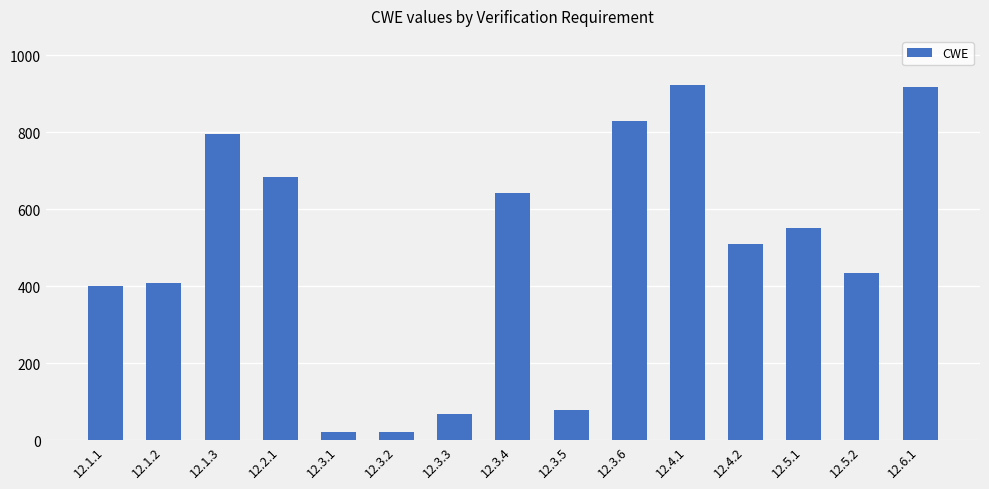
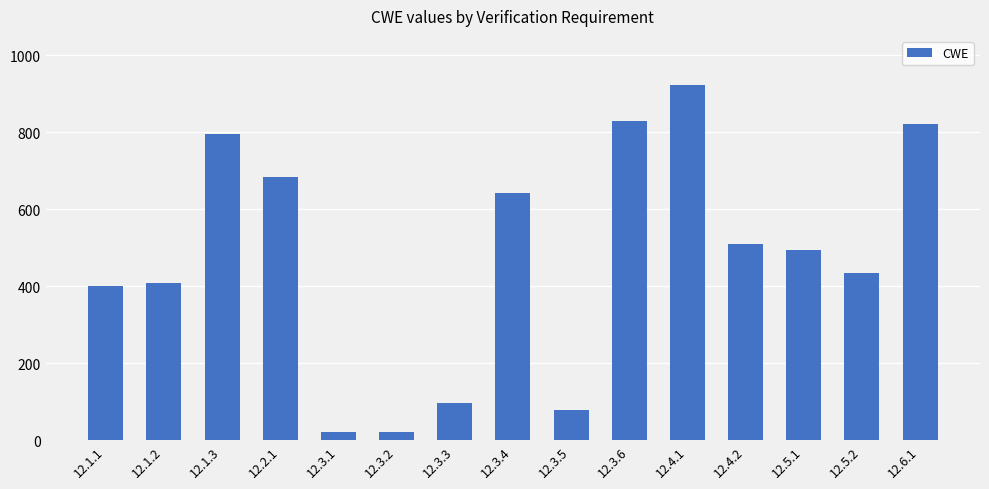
  {
    "12.1.1": 400,
    "12.1.2": 410,
    "12.1.3": 800,
    "12.2.1": 680,
    "12.3.1": 20,
    "12.3.2": 20,
-   "12.3.3": 70,
+   "12.3.3": 100,
    "12.3.4": 640,
    "12.3.5": 80,
    "12.3.6": 830,
    "12.4.1": 920,
    "12.4.2": 510,
-   "12.5.1": 550,
+   "12.5.1": 490,
    "12.5.2": 430,
-   "12.6.1": 920
+   "12.6.1": 820
  }
